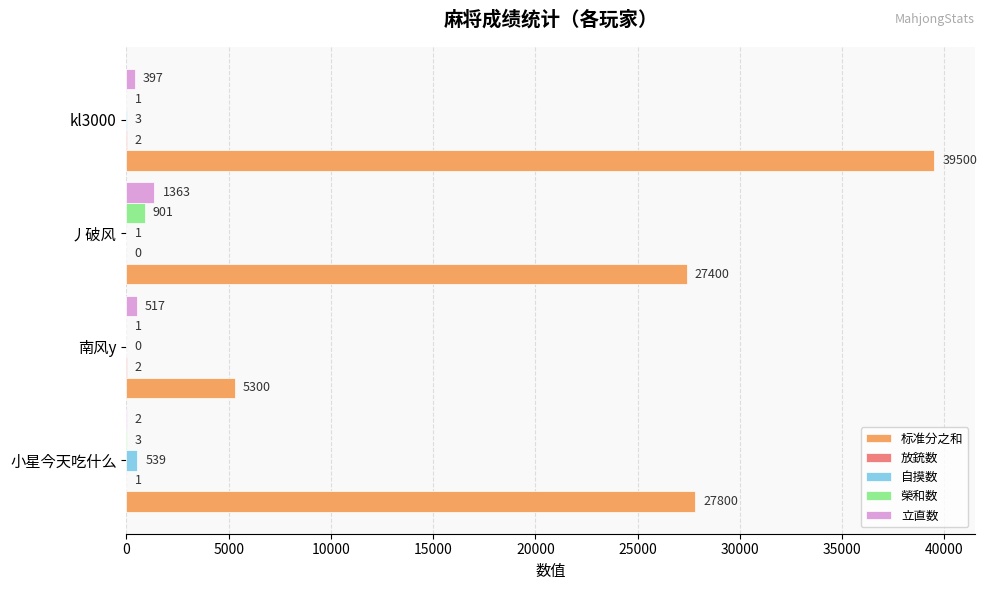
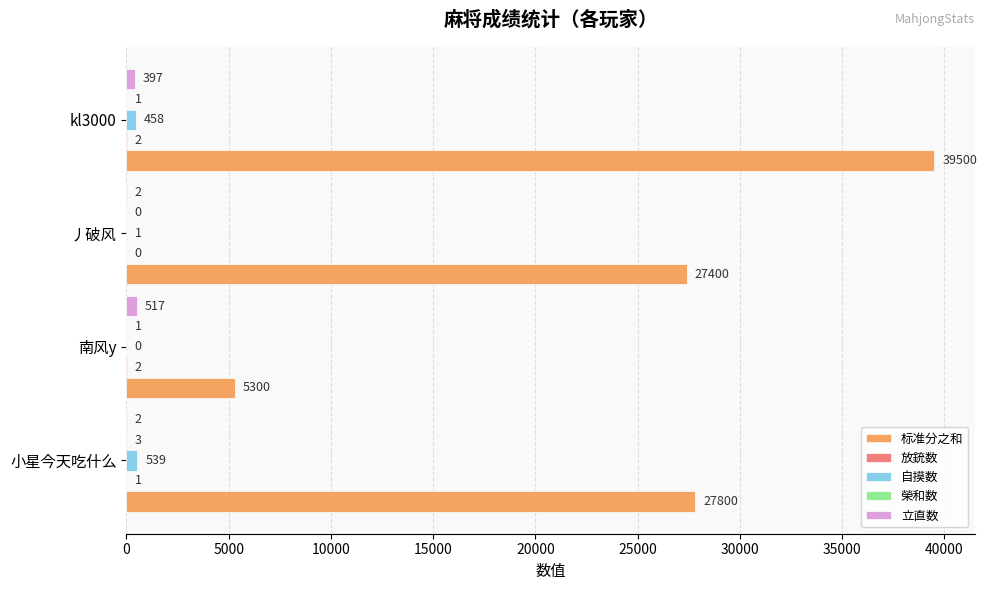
  {
    "自摸数": {
-     "kl3000": 3,
+     "kl3000": 458,
      "丿破风": 1,
      "南风y": 0,
      "小星今天吃什么": 539
    },
    "榮和数": {
      "kl3000": 1,
-     "丿破风": 901,
+     "丿破风": 0,
      "南风y": 1,
      "小星今天吃什么": 3
    },
    "立直数": {
      "kl3000": 397,
-     "丿破风": 1363,
+     "丿破风": 2,
      "南风y": 517,
      "小星今天吃什么": 2
    }
  }
